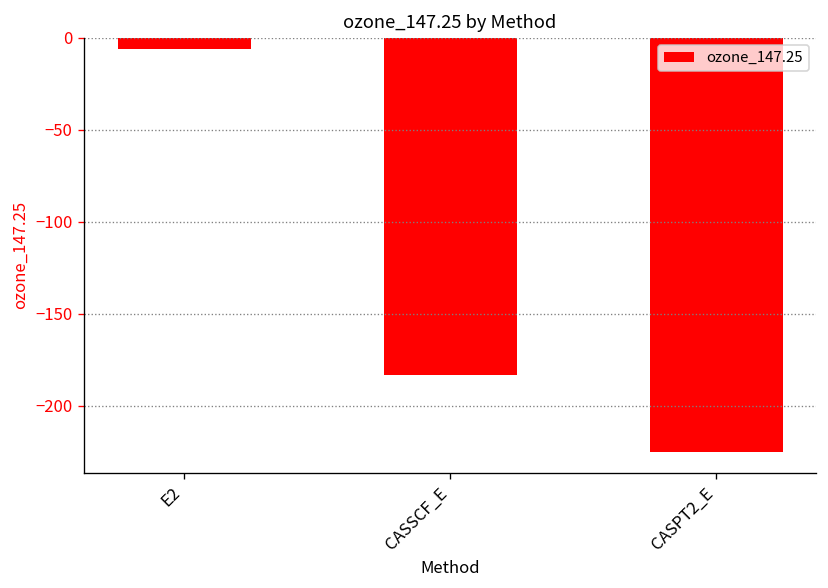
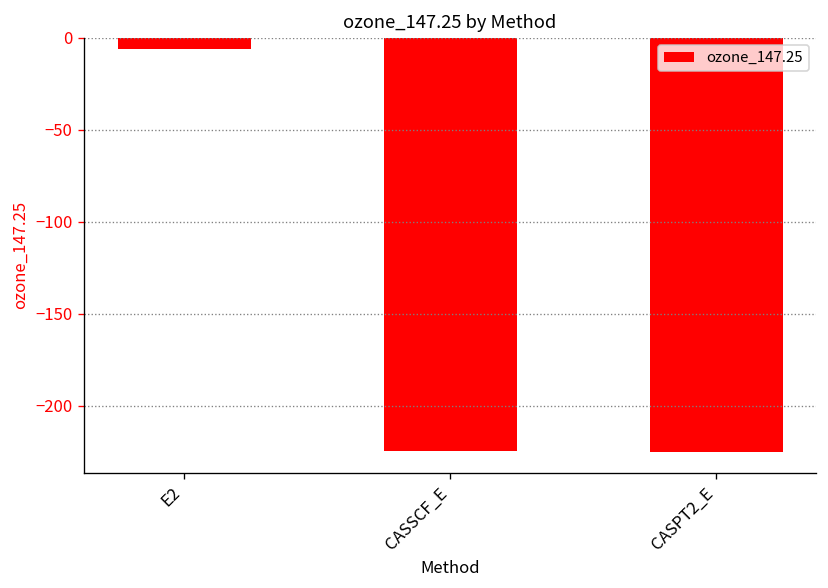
  {
    "E2": -6,
-   "CASSCF_E": -183,
+   "CASSCF_E": -225,
    "CASPT2_E": -225
  }
